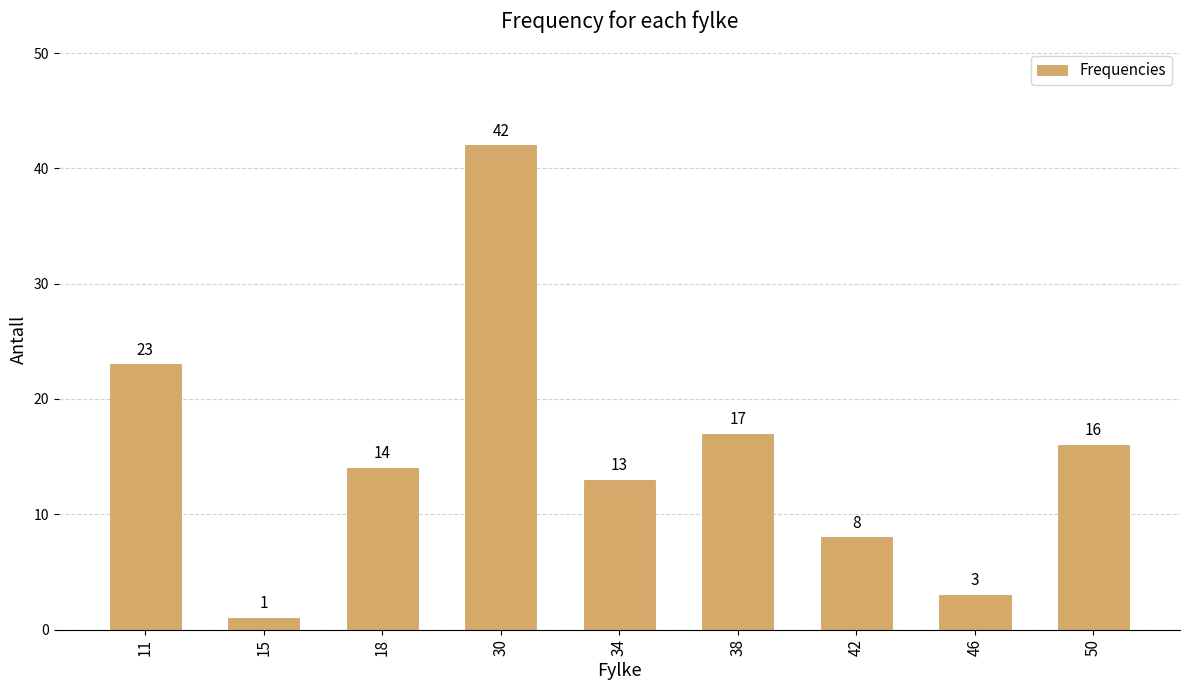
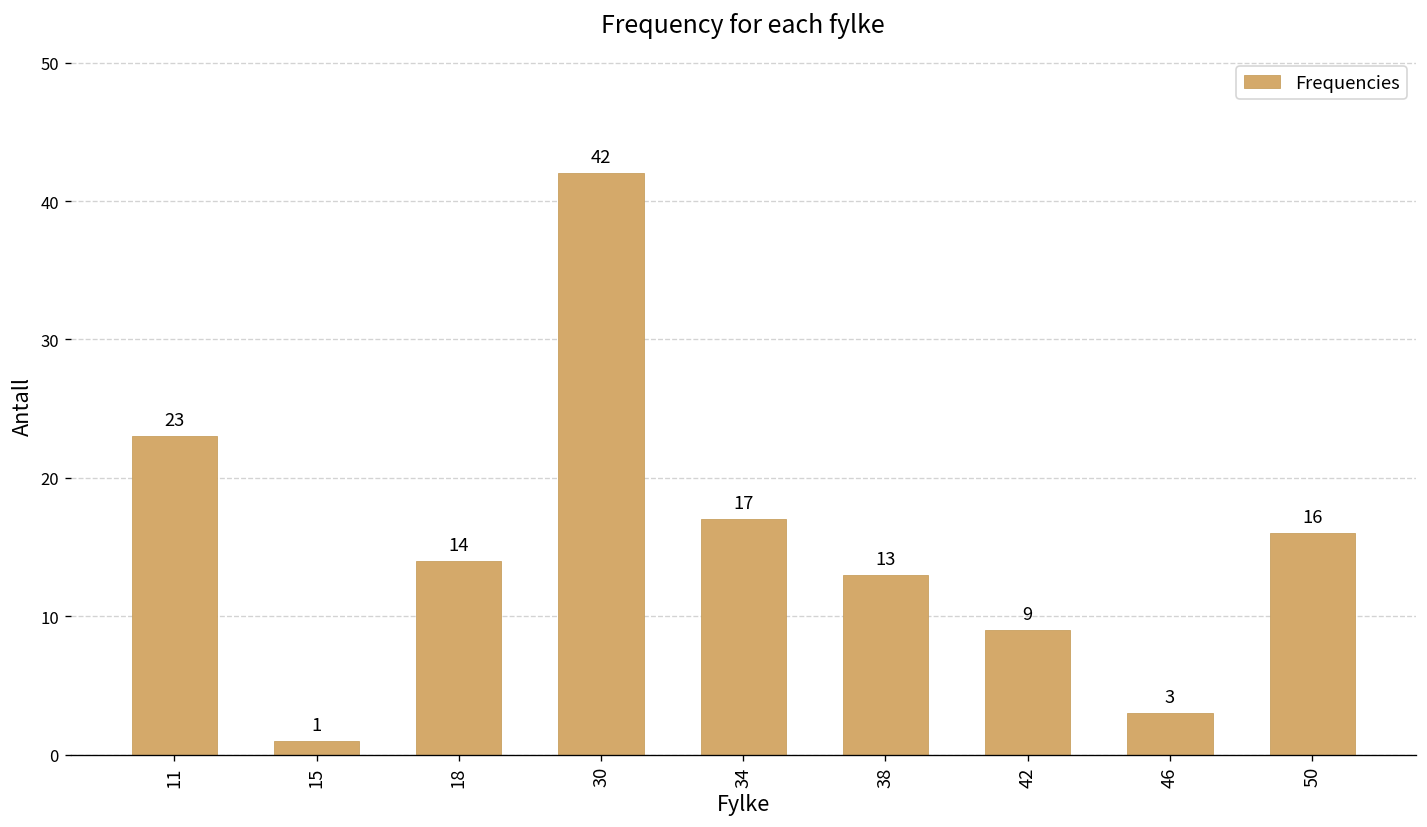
  {
    "11": 23,
    "15": 1,
    "18": 14,
    "30": 42,
-   "34": 13,
-   "38": 17,
-   "42": 8,
+   "34": 17,
+   "38": 13,
+   "42": 9,
    "46": 3,
    "50": 16
  }
